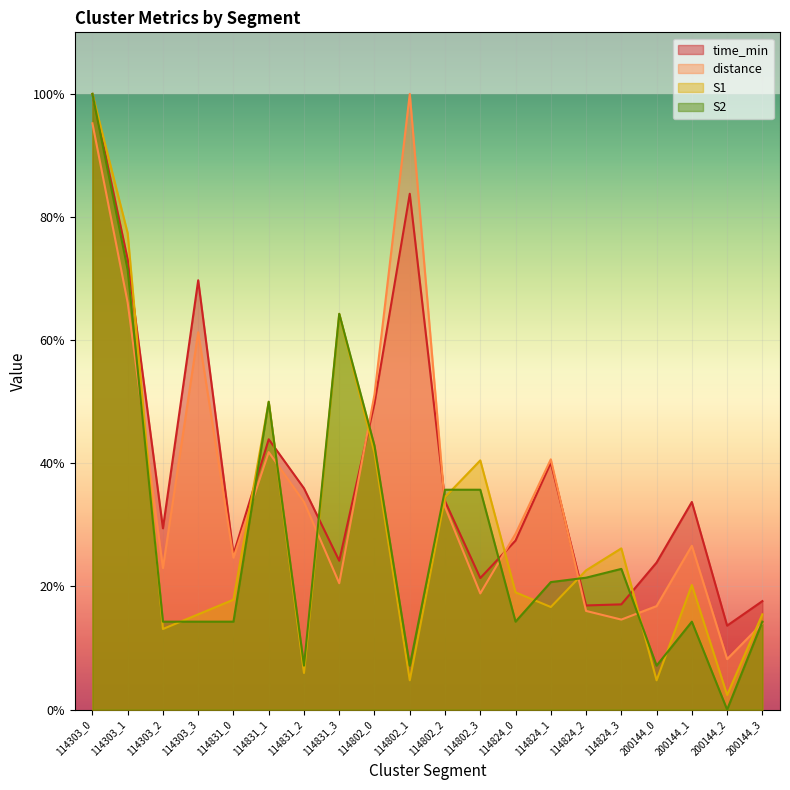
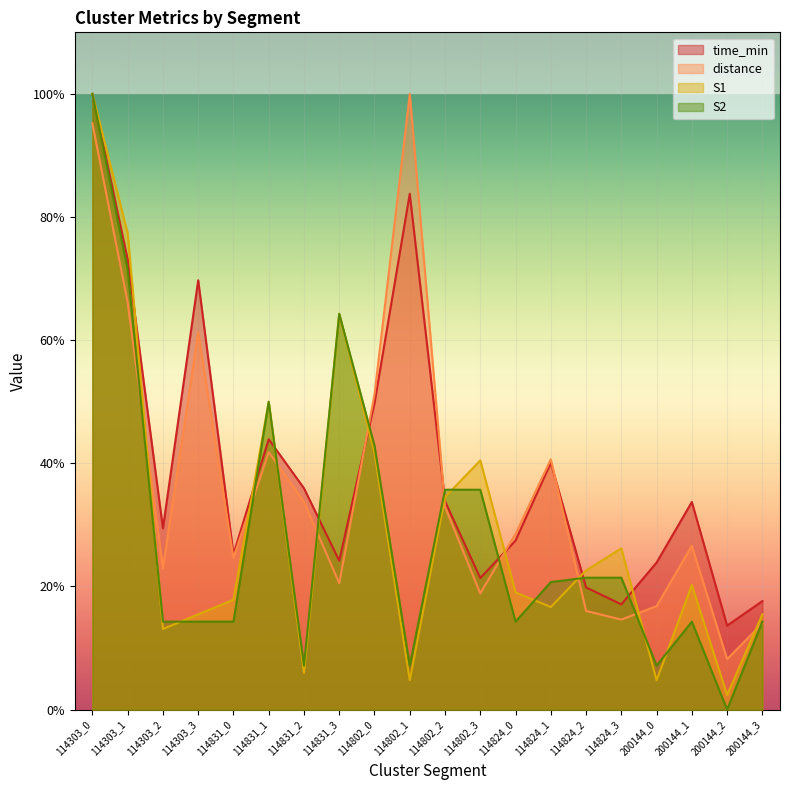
  {
    "time_min": {
      "114303_1": "73%",
      "114303_2": "29%",
      "114303_3": "70%",
      "114831_0": "25%",
      "114831_1": "44%",
      "114831_2": "36%",
      "114831_3": "24%",
      "114802_0": "50%",
      "114802_1": "84%",
      "114802_2": "34%",
      "114802_3": "21%",
      "114824_0": "27%",
      "114824_1": "40%",
-     "114824_2": "17%",
+     "114824_2": "20%",
      "114824_3": "17%",
      "200144_0": "24%",
      "200144_1": "34%",
      "200144_2": "14%",
      "200144_3": "18%"
    },
    "S2": {
      "114303_1": "71%",
      "114303_2": "14%",
      "114303_3": "14%",
      "114831_0": "14%",
      "114831_2": "7%",
      "114802_0": "43%",
      "114802_1": "7%",
      "114802_2": "36%",
      "114802_3": "36%",
      "114824_0": "14%",
      "114824_1": "21%",
      "114824_2": "21%",
-     "114824_3": "23%",
+     "114824_3": "21%",
      "200144_0": "7%",
      "200144_1": "14%",
      "200144_2": "0%"
    }
  }
